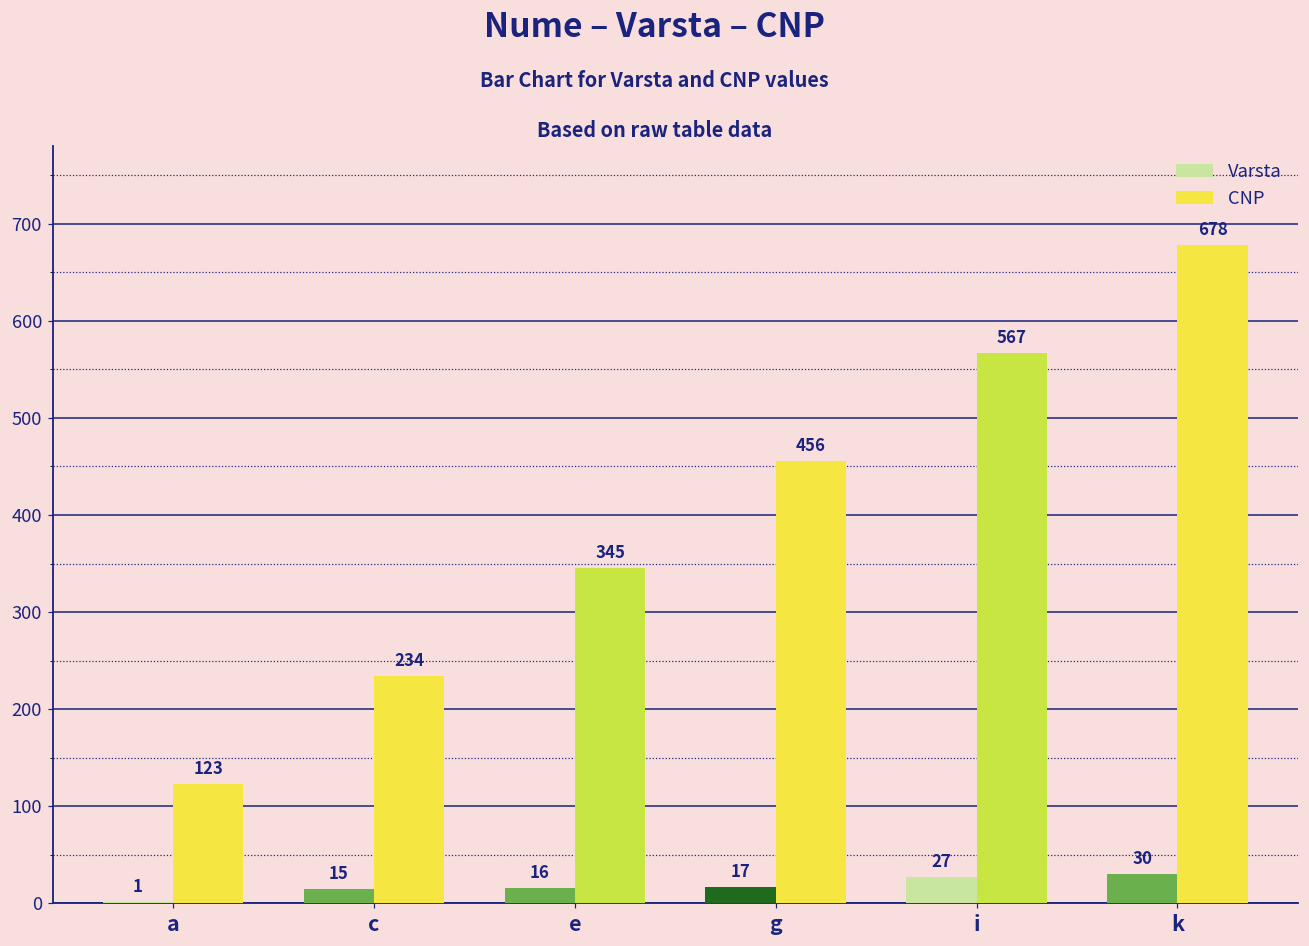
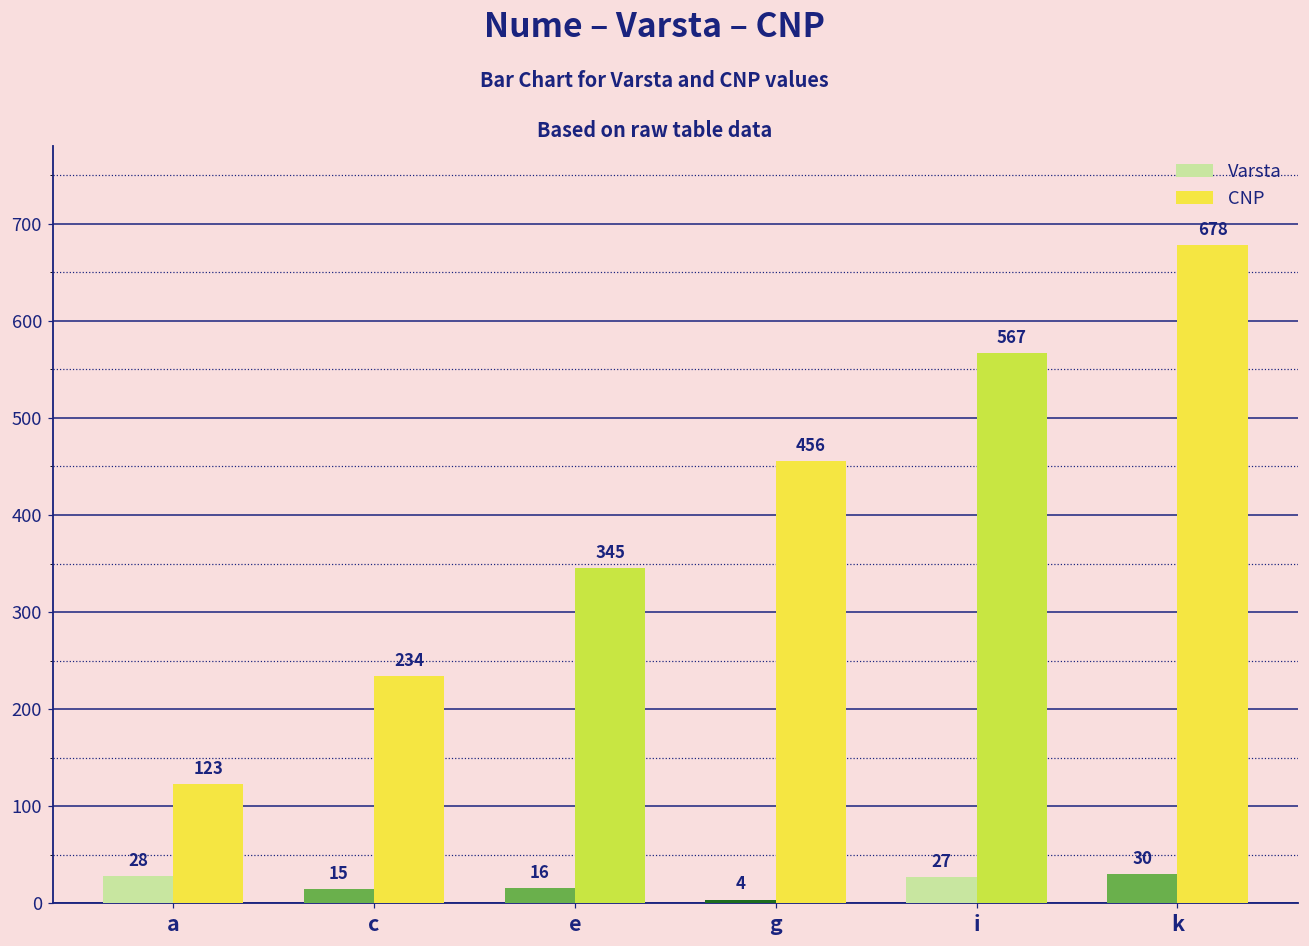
  {
    "Varsta": {
-     "a": 1,
+     "a": 28,
      "c": 15,
      "e": 16,
-     "g": 17,
+     "g": 4,
      "i": 27,
      "k": 30
    },
    "CNP": {
      "a": 123,
      "c": 234,
      "e": 345,
      "g": 456,
      "i": 567,
      "k": 678
    }
  }
